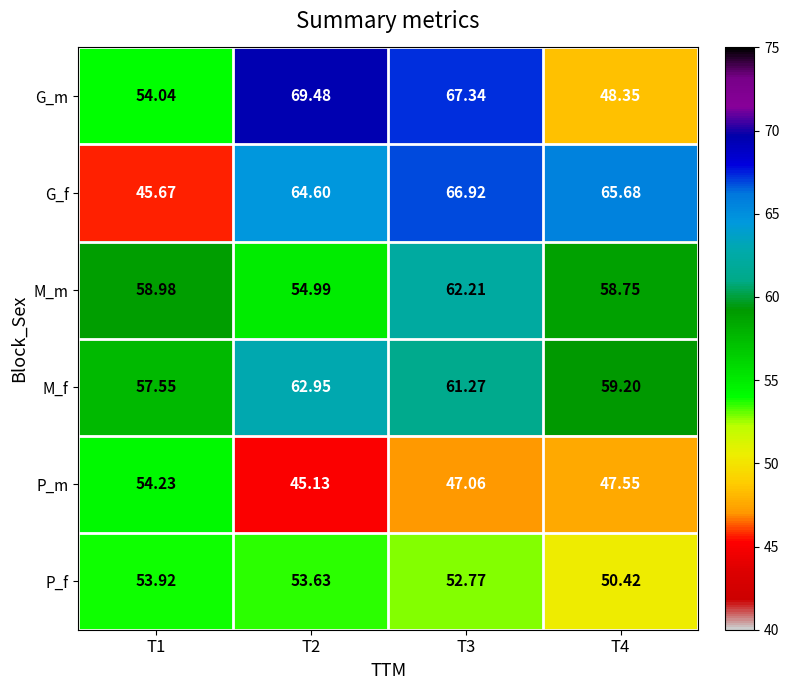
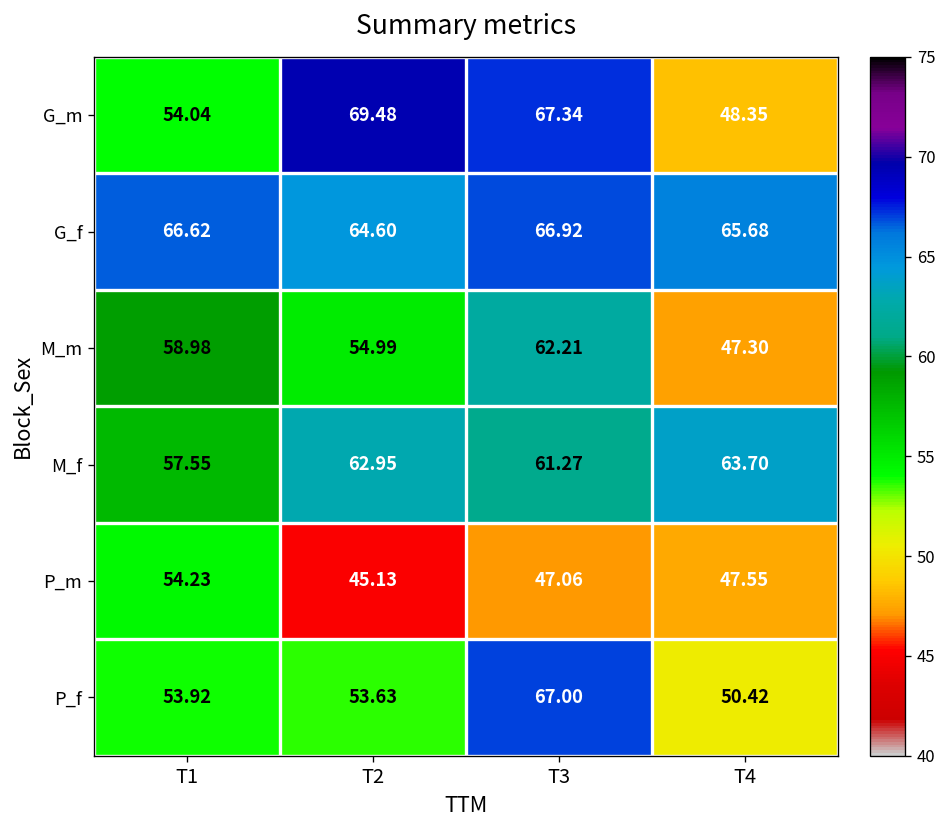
  {
    "G_m": {
      "T1": 54.04,
      "T2": 69.48,
      "T3": 67.34,
      "T4": 48.35
    },
    "G_f": {
-     "T1": 45.67,
+     "T1": 66.62,
      "T2": 64.60,
      "T3": 66.92,
      "T4": 65.68
    },
    "M_m": {
      "T1": 58.98,
      "T2": 54.99,
      "T3": 62.21,
-     "T4": 58.75
+     "T4": 47.30
    },
    "M_f": {
      "T1": 57.55,
      "T2": 62.95,
      "T3": 61.27,
-     "T4": 59.20
+     "T4": 63.70
    },
    "P_m": {
      "T1": 54.23,
      "T2": 45.13,
      "T3": 47.06,
      "T4": 47.55
    },
    "P_f": {
      "T1": 53.92,
      "T2": 53.63,
-     "T3": 52.77,
+     "T3": 67.00,
      "T4": 50.42
    }
  }
